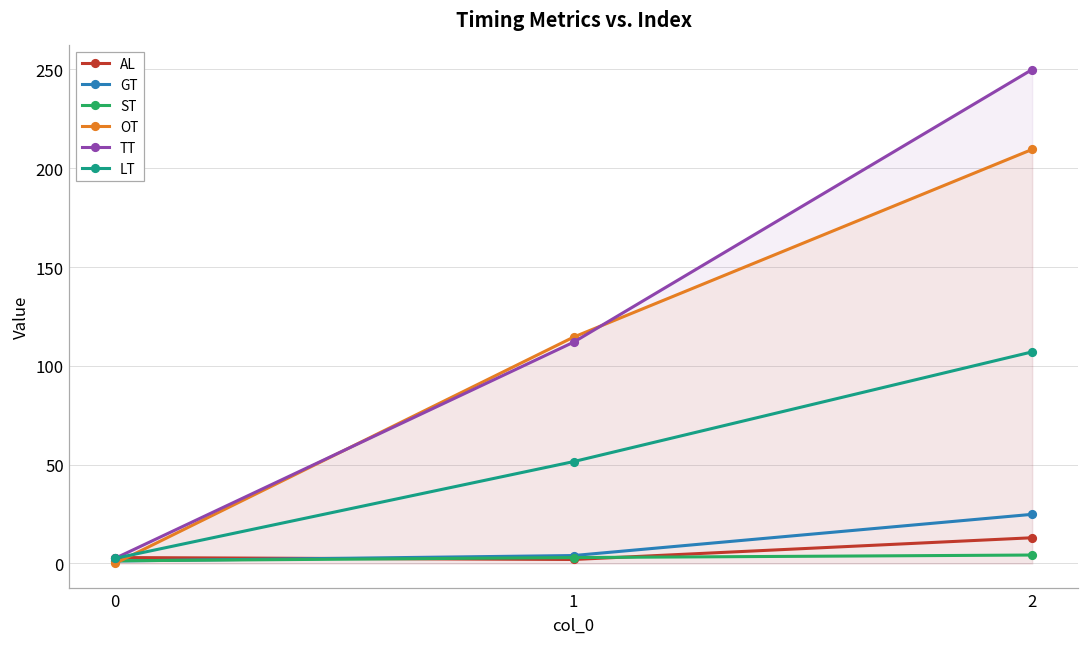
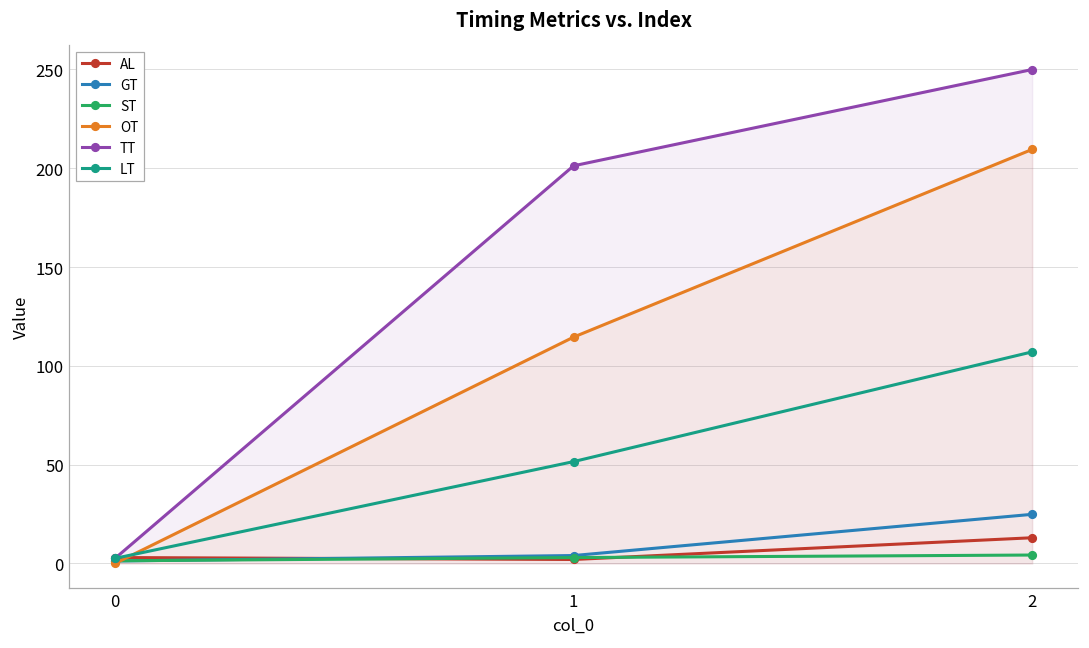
  {
    "AL": {
      "2": 13
    },
    "GT": {
      "2": 25
    },
    "OT": {
      "1": 115,
      "2": 210
    },
    "TT": {
-     "1": 112,
+     "1": 201,
      "2": 250
    }
  }
